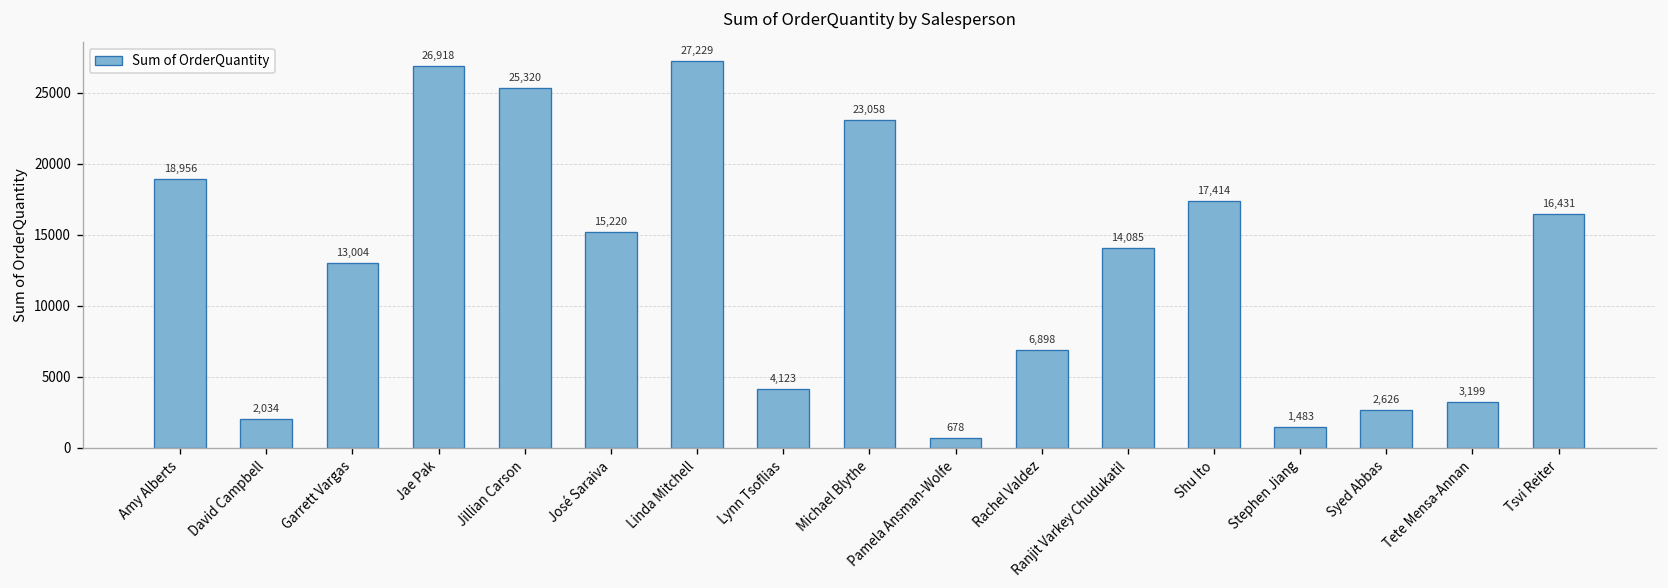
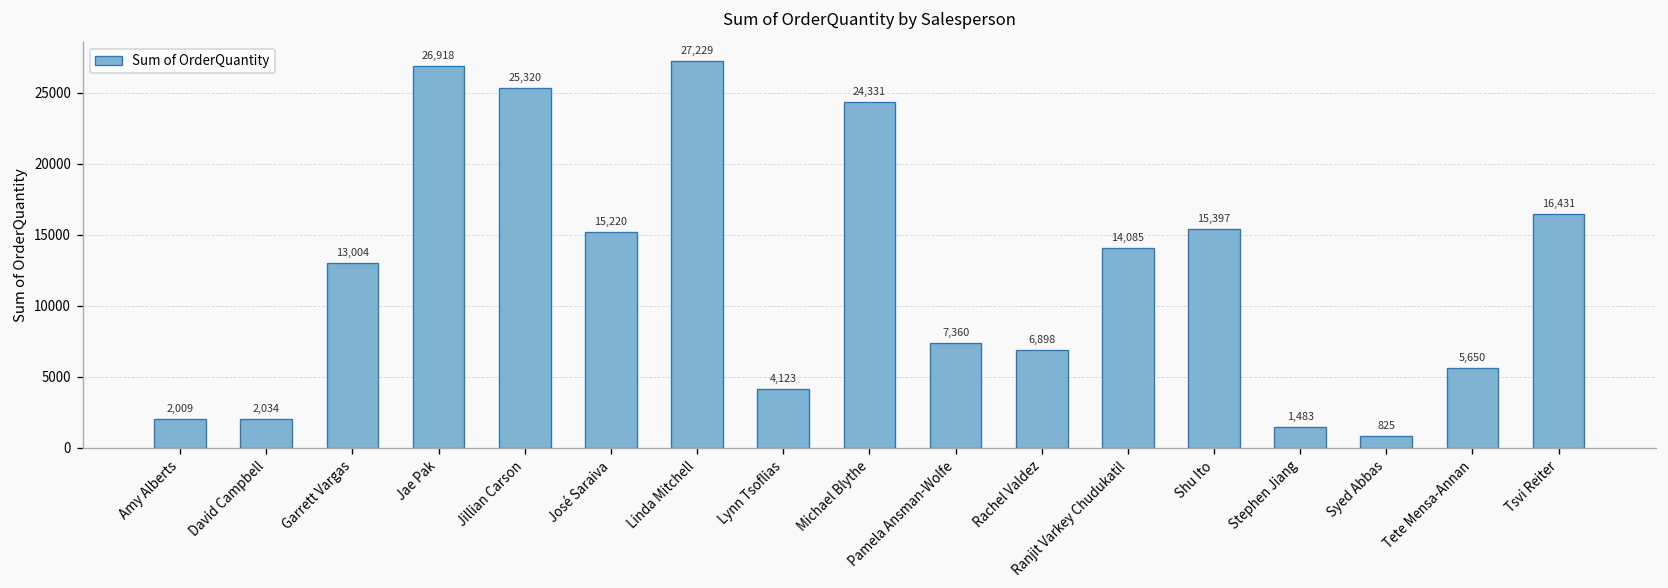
  {
-   "Amy Alberts": "18,956",
+   "Amy Alberts": "2,009",
    "David Campbell": "2,034",
    "Garrett Vargas": "13,004",
    "Jae Pak": "26,918",
    "Jillian Carson": "25,320",
    "José Saraiva": "15,220",
    "Linda Mitchell": "27,229",
    "Lynn Tsoflias": "4,123",
-   "Michael Blythe": "23,058",
-   "Pamela Ansman-Wolfe": "678",
+   "Michael Blythe": "24,331",
+   "Pamela Ansman-Wolfe": "7,360",
    "Rachel Valdez": "6,898",
    "Ranjit Varkey Chudukatil": "14,085",
-   "Shu Ito": "17,414",
+   "Shu Ito": "15,397",
    "Stephen Jiang": "1,483",
-   "Syed Abbas": "2,626",
-   "Tete Mensa-Annan": "3,199",
+   "Syed Abbas": "825",
+   "Tete Mensa-Annan": "5,650",
    "Tsvi Reiter": "16,431"
  }
